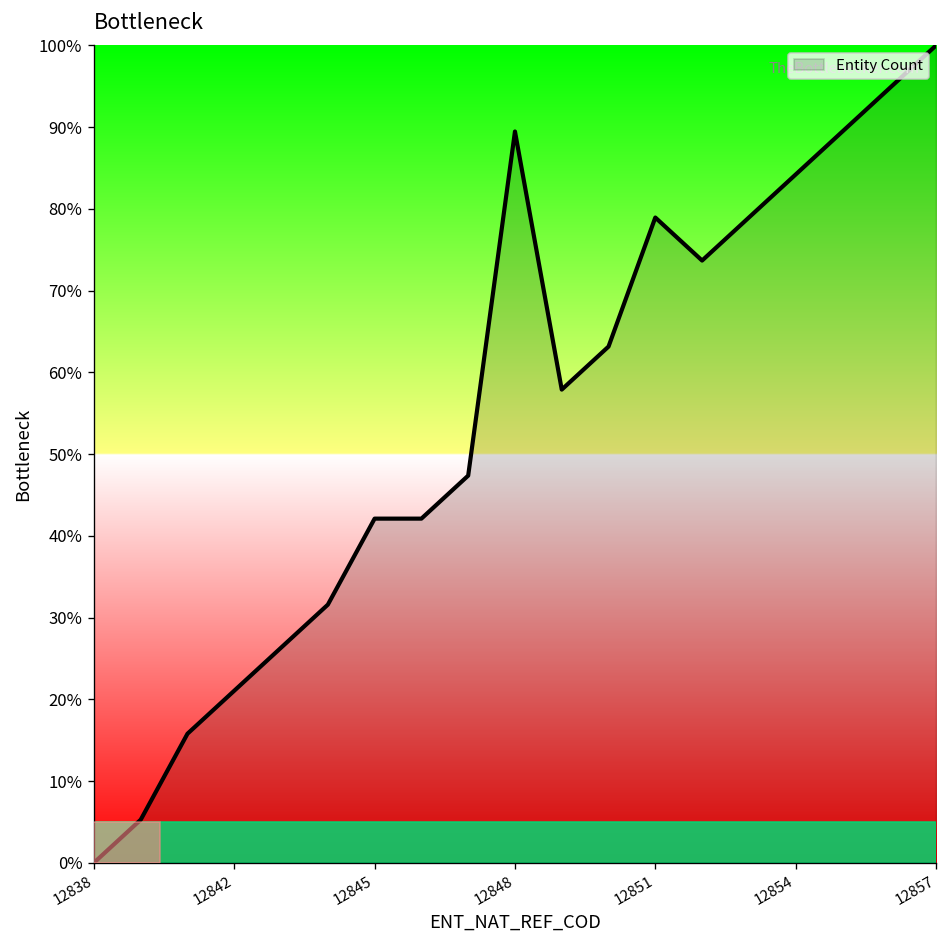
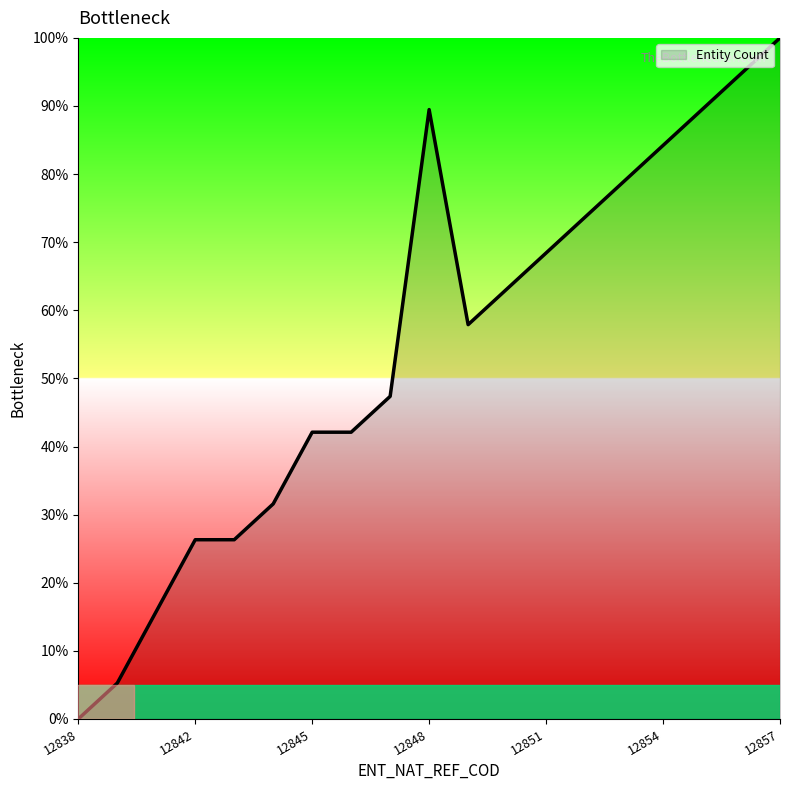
  {
-   "12842": "21%",
+   "12842": "26%",
    "12845": "42%",
    "12848": "89%",
-   "12851": "79%",
+   "12851": "68%",
    "12854": "84%",
    "12857": "100%"
  }
